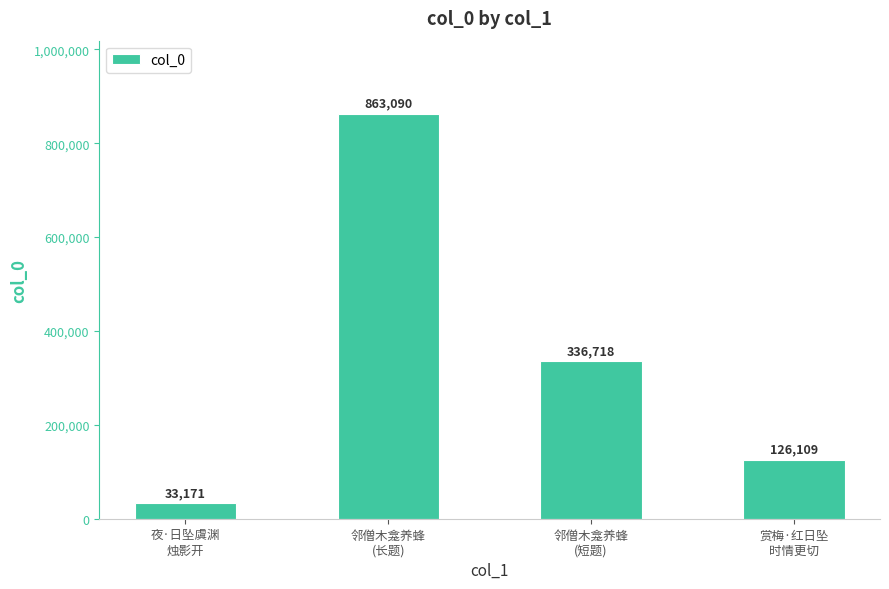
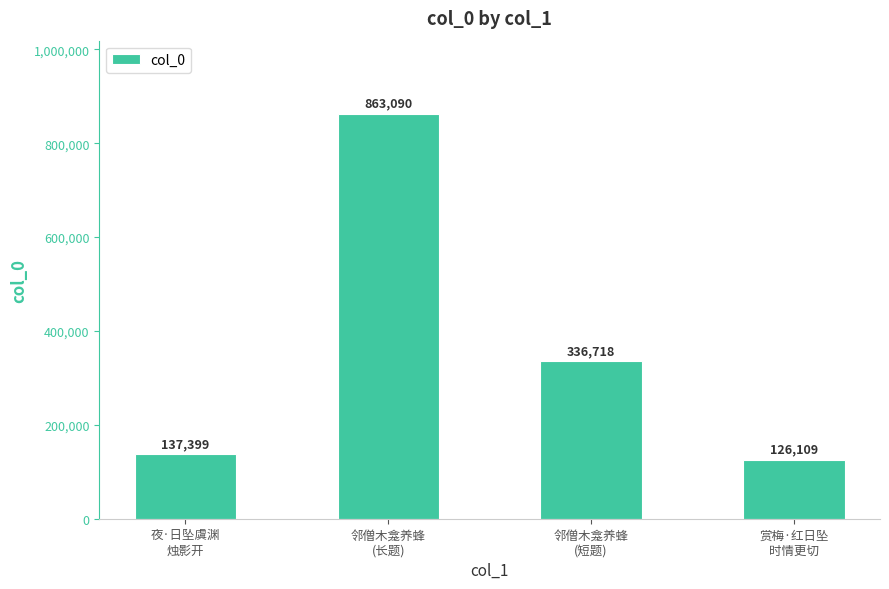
  {
-   "夜·日坠虞渊 烛影开": "33,171",
+   "夜·日坠虞渊 烛影开": "137,399",
    "邻僧木龛养蜂 (长题)": "863,090",
    "邻僧木龛养蜂 (短题)": "336,718",
    "赏梅·红日坠 时情更切": "126,109"
  }
